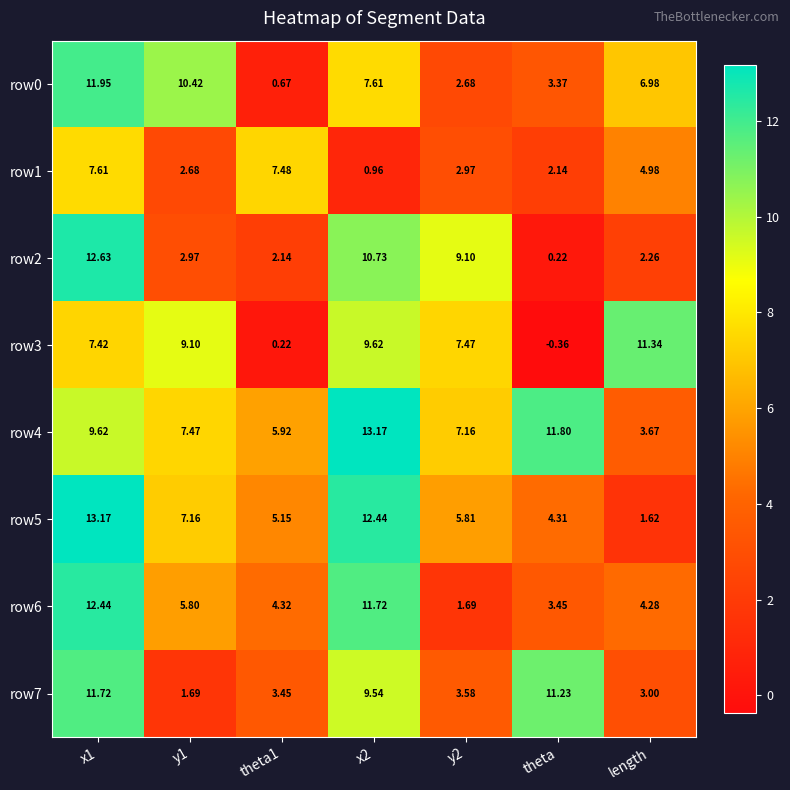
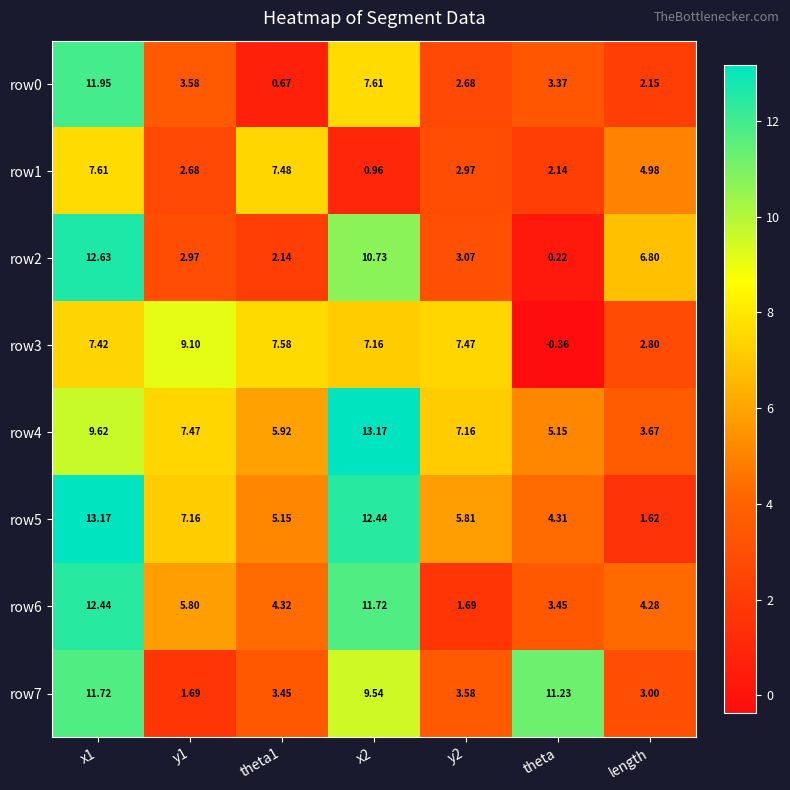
  {
    "row0": {
      "x1": 11.95,
-     "y1": 10.42,
+     "y1": 3.58,
      "theta1": 0.67,
      "x2": 7.61,
      "y2": 2.68,
      "theta": 3.37,
-     "length": 6.98
+     "length": 2.15
    },
    "row1": {
      "x1": 7.61,
      "y1": 2.68,
      "theta1": 7.48,
      "x2": 0.96,
      "y2": 2.97,
      "theta": 2.14,
      "length": 4.98
    },
    "row2": {
      "x1": 12.63,
      "y1": 2.97,
      "theta1": 2.14,
      "x2": 10.73,
-     "y2": 9.10,
+     "y2": 3.07,
      "theta": 0.22,
-     "length": 2.26
+     "length": 6.80
    },
    "row3": {
      "x1": 7.42,
      "y1": 9.10,
-     "theta1": 0.22,
-     "x2": 9.62,
+     "theta1": 7.58,
+     "x2": 7.16,
      "y2": 7.47,
      "theta": -0.36,
-     "length": 11.34
+     "length": 2.80
    },
    "row4": {
      "x1": 9.62,
      "y1": 7.47,
      "theta1": 5.92,
      "x2": 13.17,
      "y2": 7.16,
-     "theta": 11.80,
+     "theta": 5.15,
      "length": 3.67
    },
    "row5": {
      "x1": 13.17,
      "y1": 7.16,
      "theta1": 5.15,
      "x2": 12.44,
      "y2": 5.81,
      "theta": 4.31,
      "length": 1.62
    },
    "row6": {
      "x1": 12.44,
      "y1": 5.80,
      "theta1": 4.32,
      "x2": 11.72,
      "y2": 1.69,
      "theta": 3.45,
      "length": 4.28
    },
    "row7": {
      "x1": 11.72,
      "y1": 1.69,
      "theta1": 3.45,
      "x2": 9.54,
      "y2": 3.58,
      "theta": 11.23,
      "length": 3.00
    }
  }
